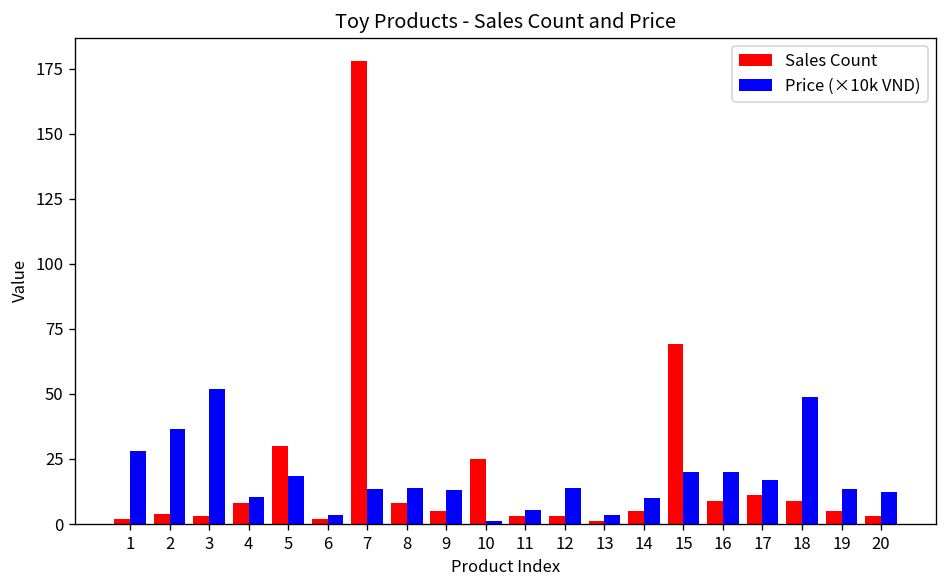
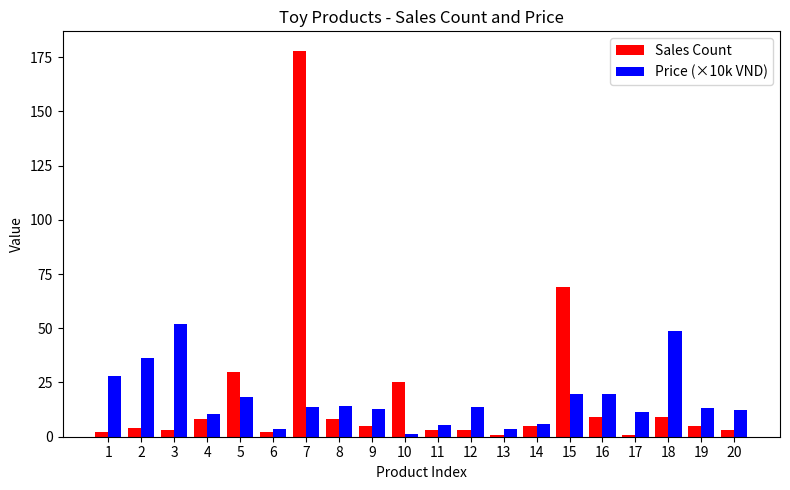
  {
    "Sales Count": {
      "1": 2,
      "2": 4,
      "3": 3,
      "4": 8,
      "5": 30,
      "6": 2,
      "7": 178,
      "8": 8,
      "9": 5,
      "10": 25,
      "11": 3,
      "12": 3,
      "14": 5,
      "15": 69,
      "16": 9,
-     "17": 11,
+     "17": 1,
      "18": 9,
      "19": 5,
      "20": 3
    },
    "Price (×10k VND)": {
      "1": 28,
      "2": 36,
      "3": 52,
      "4": 10,
      "5": 18,
      "6": 4,
      "7": 14,
      "8": 14,
      "9": 13,
      "10": 1,
      "11": 6,
      "12": 14,
      "13": 3,
-     "14": 10,
+     "14": 6,
      "15": 20,
      "16": 20,
-     "17": 17,
+     "17": 11,
      "18": 49,
      "19": 13,
      "20": 12
    }
  }
